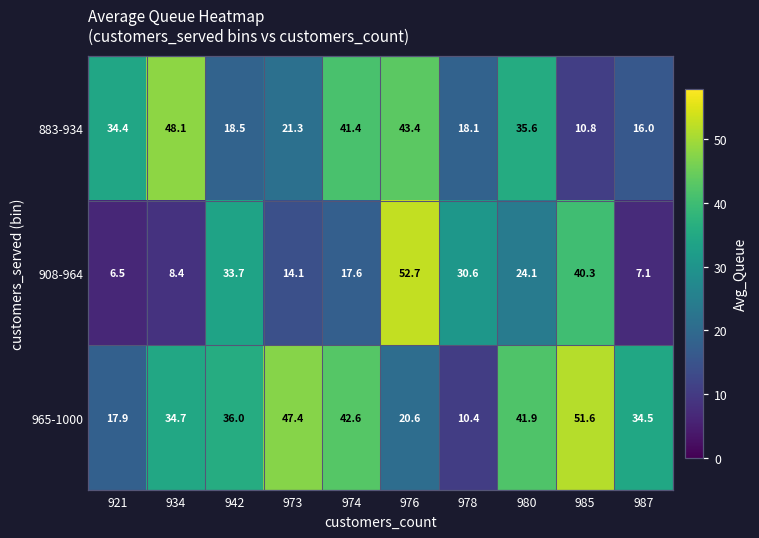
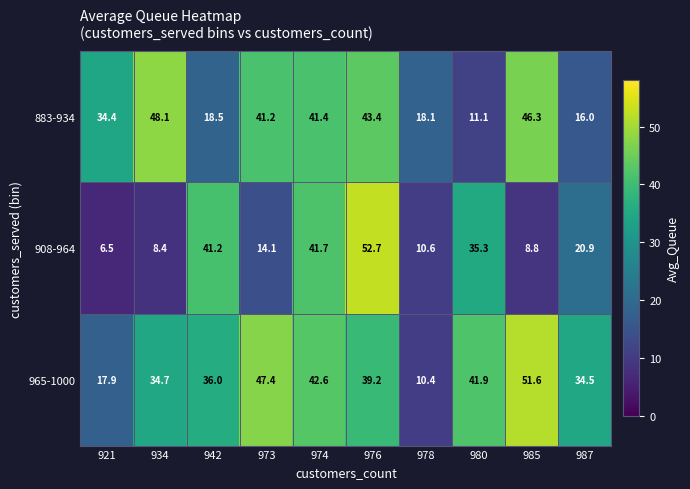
  {
    "883-934": {
      "921": 34.4,
      "934": 48.1,
      "942": 18.5,
-     "973": 21.3,
+     "973": 41.2,
      "974": 41.4,
      "976": 43.4,
      "978": 18.1,
-     "980": 35.6,
-     "985": 10.8,
+     "980": 11.1,
+     "985": 46.3,
      "987": 16.0
    },
    "908-964": {
      "921": 6.5,
      "934": 8.4,
-     "942": 33.7,
+     "942": 41.2,
      "973": 14.1,
-     "974": 17.6,
+     "974": 41.7,
      "976": 52.7,
-     "978": 30.6,
-     "980": 24.1,
-     "985": 40.3,
-     "987": 7.1
+     "978": 10.6,
+     "980": 35.3,
+     "985": 8.8,
+     "987": 20.9
    },
    "965-1000": {
      "921": 17.9,
      "934": 34.7,
      "942": 36.0,
      "973": 47.4,
      "974": 42.6,
-     "976": 20.6,
+     "976": 39.2,
      "978": 10.4,
      "980": 41.9,
      "985": 51.6,
      "987": 34.5
    }
  }
